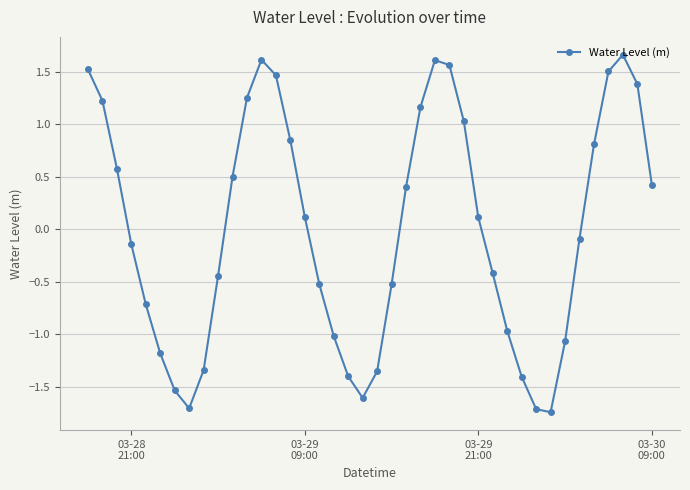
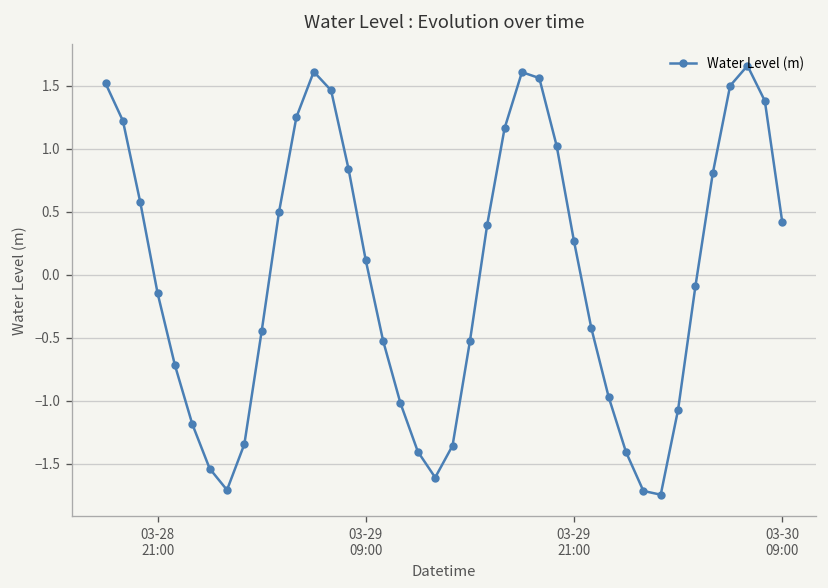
  {
    "03-28 21:00": -0.15,
    "03-29 09:00": 0.12,
-   "03-29 21:00": 0.11,
+   "03-29 21:00": 0.27,
    "03-30 09:00": 0.42
  }
